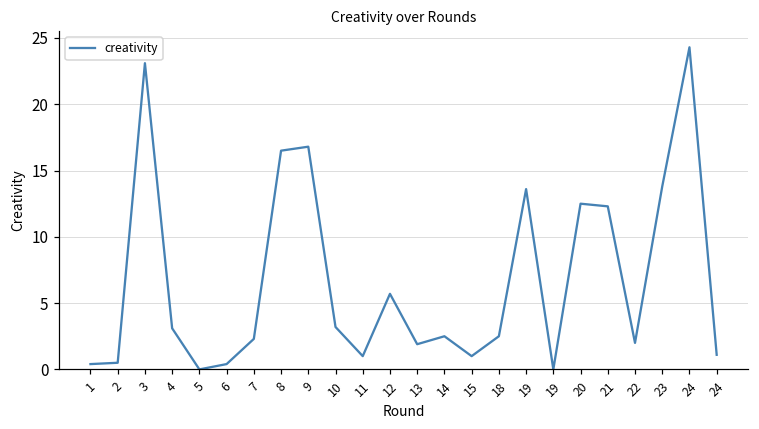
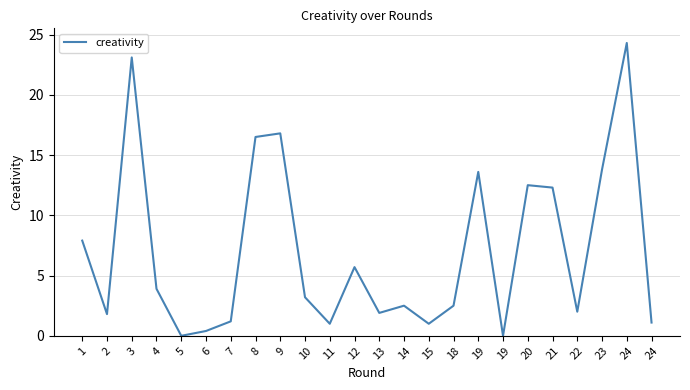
  {
-   "1": 0.4,
-   "2": 0.5,
+   "1": 7.9,
+   "2": 1.8,
    "3": 23.1,
-   "4": 3.1,
+   "4": 3.9,
    "5": 0.0,
    "6": 0.4,
-   "7": 2.3,
+   "7": 1.2,
    "8": 16.5,
    "9": 16.8,
    "10": 3.2,
    "11": 1.0,
    "12": 5.7,
    "13": 1.9,
    "14": 2.5,
    "15": 1.0,
    "18": 2.5,
    "20": 12.5,
    "21": 12.3,
    "22": 2.0,
    "23": 13.8
  }
